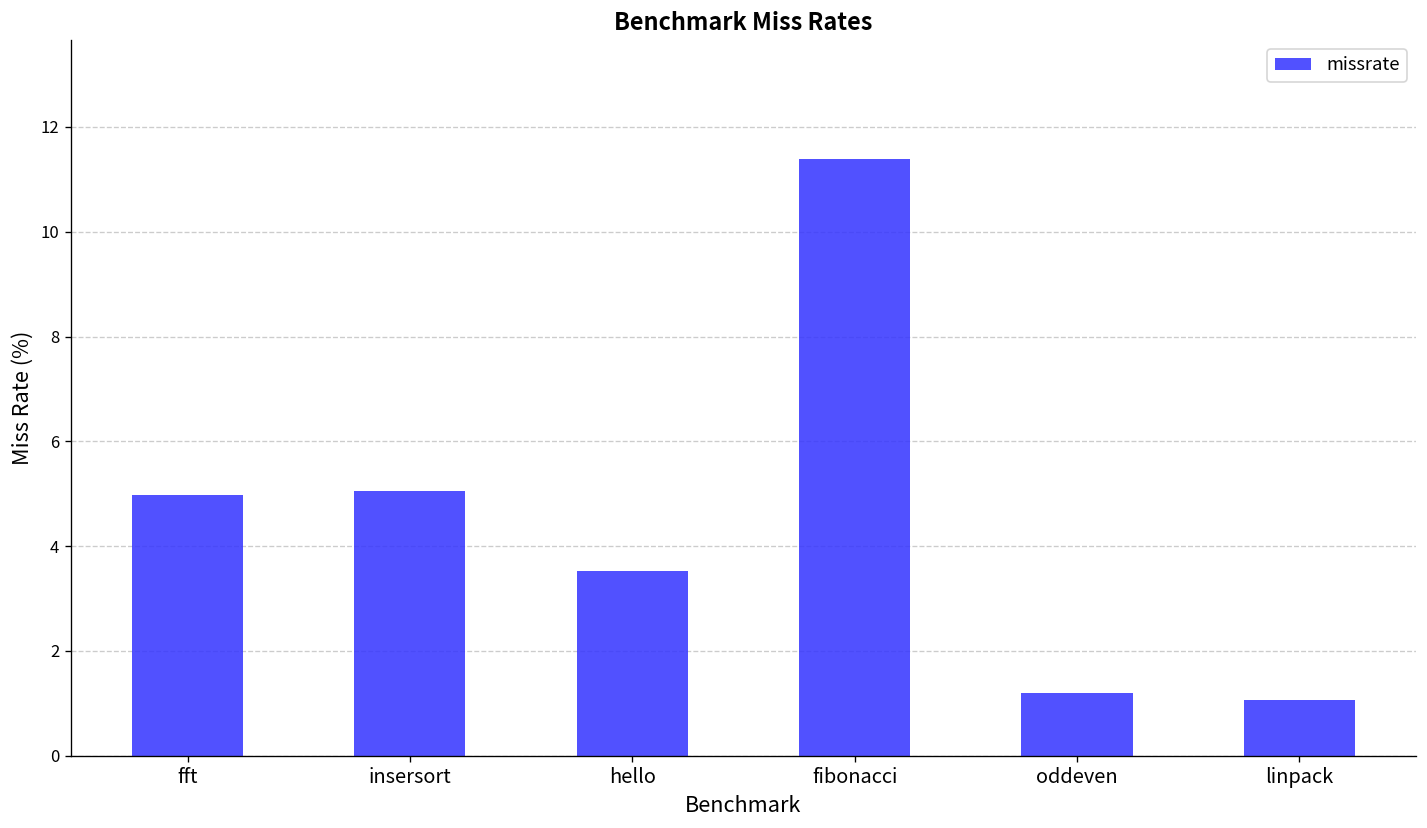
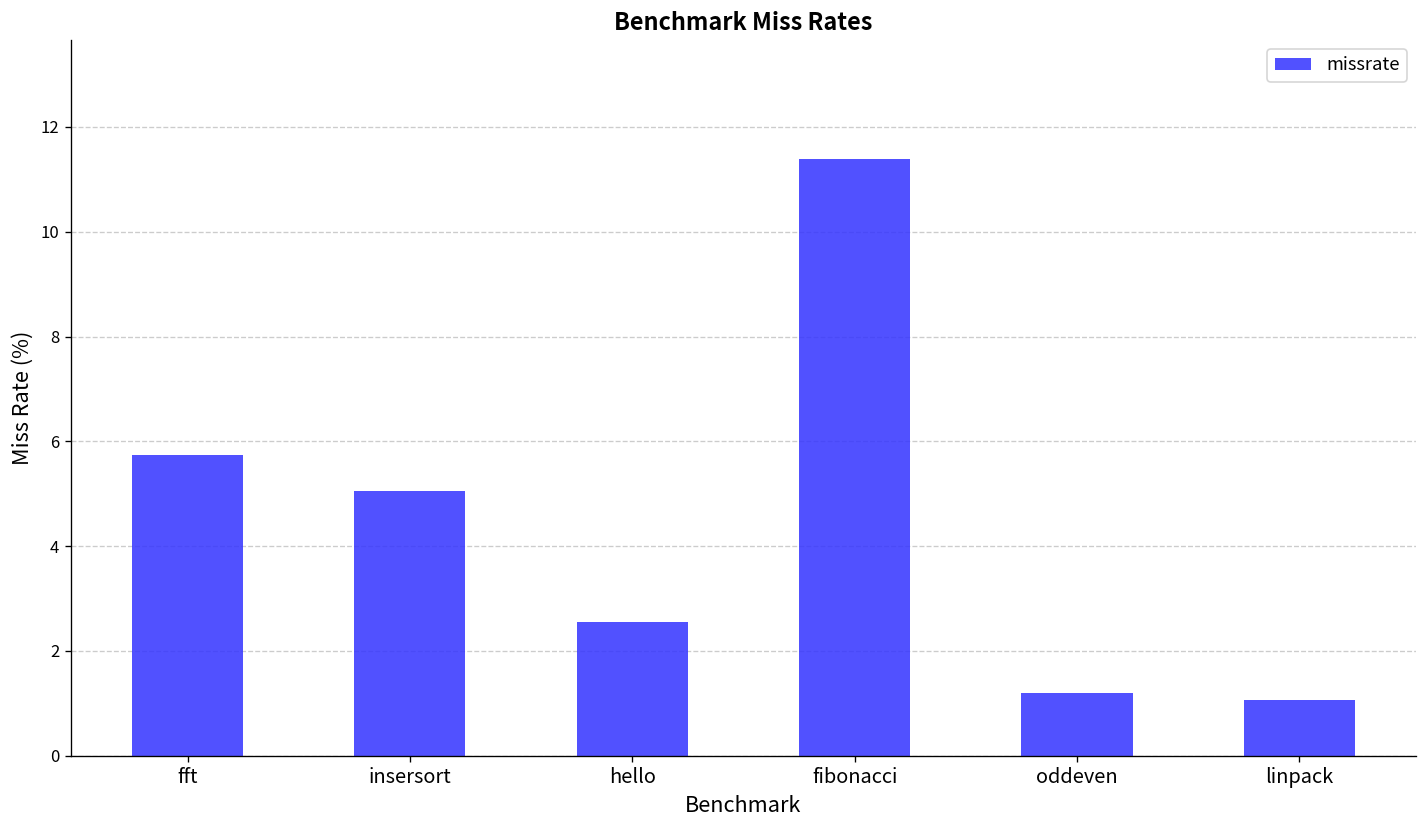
  {
-   "fft": 5.0,
+   "fft": 5.7,
    "insersort": 5.1,
-   "hello": 3.5,
+   "hello": 2.5,
    "fibonacci": 11.4,
    "oddeven": 1.2,
    "linpack": 1.1
  }
